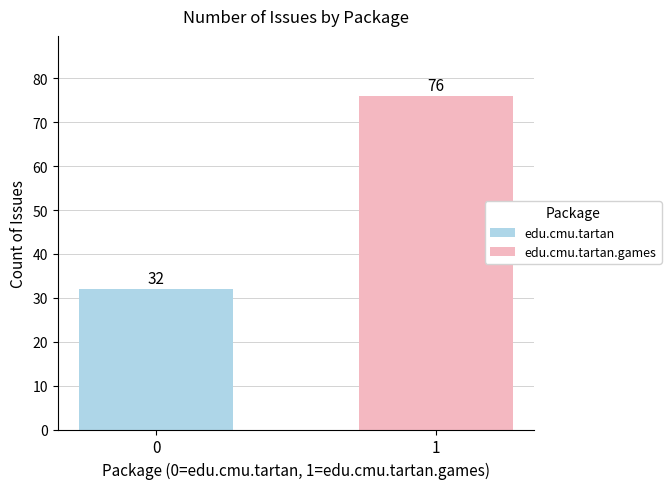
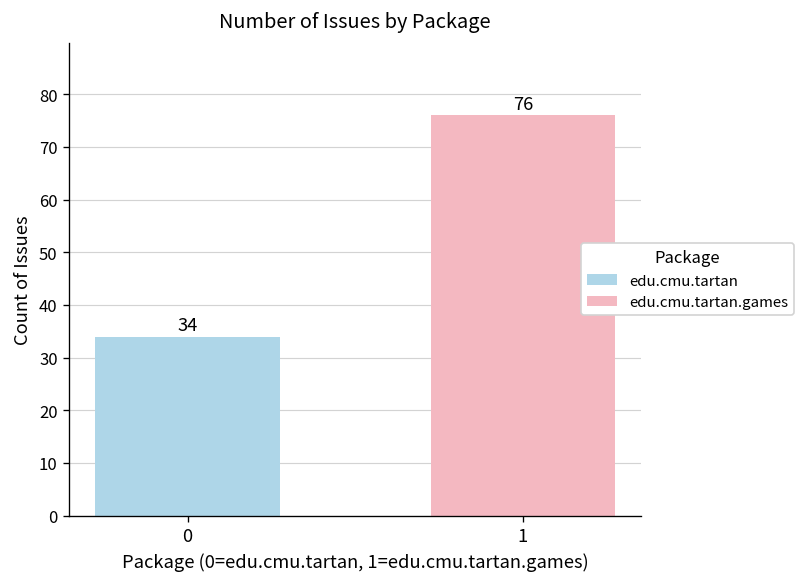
  {
-   "0": 32,
+   "0": 34,
    "1": 76
  }
